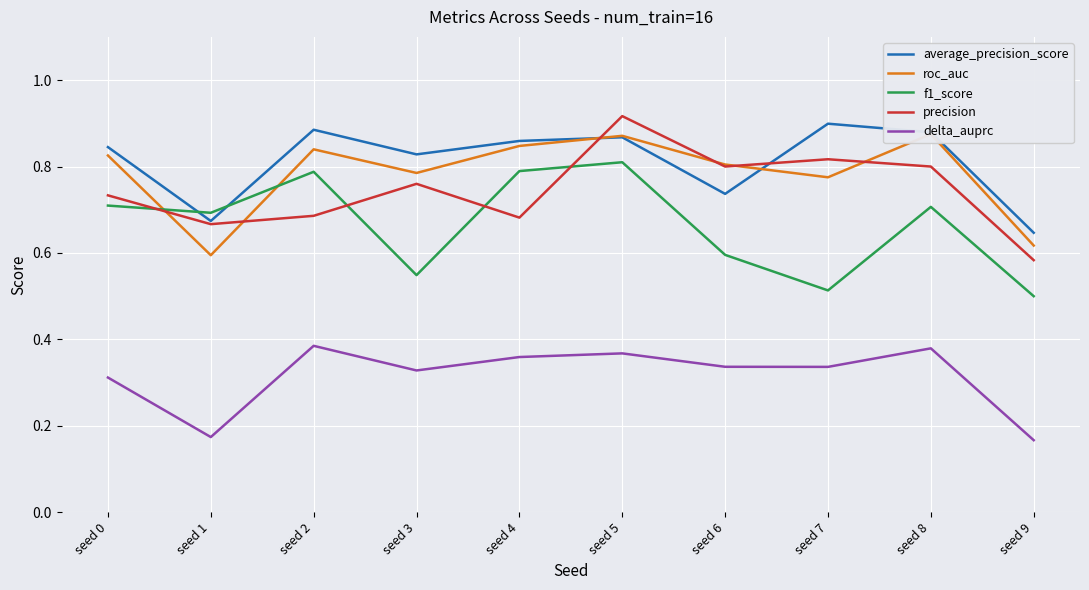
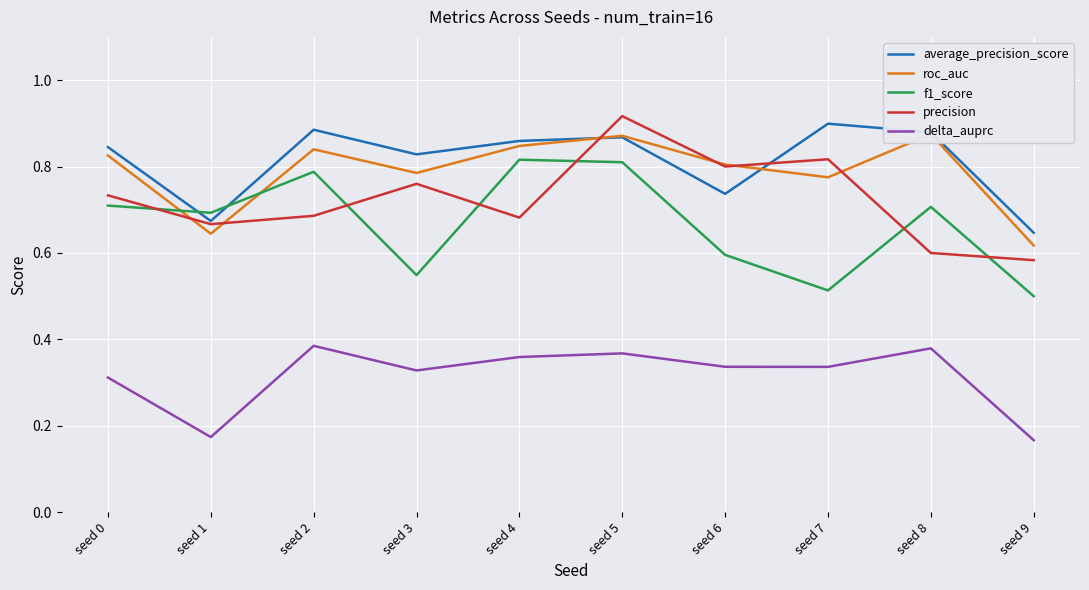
  {
    "average_precision_score": {
      "seed 0": 0.84,
      "seed 1": 0.67,
      "seed 2": 0.89,
      "seed 3": 0.83,
      "seed 4": 0.86,
      "seed 6": 0.74,
      "seed 7": 0.90,
      "seed 9": 0.65
    },
    "roc_auc": {
      "seed 0": 0.83,
-     "seed 1": 0.59,
+     "seed 1": 0.64,
      "seed 2": 0.84,
      "seed 3": 0.79,
      "seed 4": 0.85,
      "seed 7": 0.78,
      "seed 9": 0.62
    },
    "f1_score": {
      "seed 0": 0.71,
      "seed 1": 0.69,
      "seed 2": 0.79,
      "seed 3": 0.55,
-     "seed 4": 0.79,
+     "seed 4": 0.82,
      "seed 5": 0.81,
      "seed 6": 0.60,
      "seed 7": 0.51,
      "seed 8": 0.71,
      "seed 9": 0.50
    },
    "precision": {
      "seed 0": 0.73,
      "seed 1": 0.67,
      "seed 2": 0.69,
      "seed 3": 0.76,
      "seed 4": 0.68,
      "seed 5": 0.92,
      "seed 7": 0.82,
-     "seed 8": 0.8,
+     "seed 8": 0.6,
      "seed 9": 0.58
    },
    "delta_auprc": {
      "seed 0": 0.31,
      "seed 1": 0.17,
      "seed 2": 0.39,
      "seed 3": 0.33,
      "seed 4": 0.36,
      "seed 5": 0.37,
      "seed 6": 0.34,
      "seed 7": 0.34,
      "seed 8": 0.38,
      "seed 9": 0.17
    }
  }
